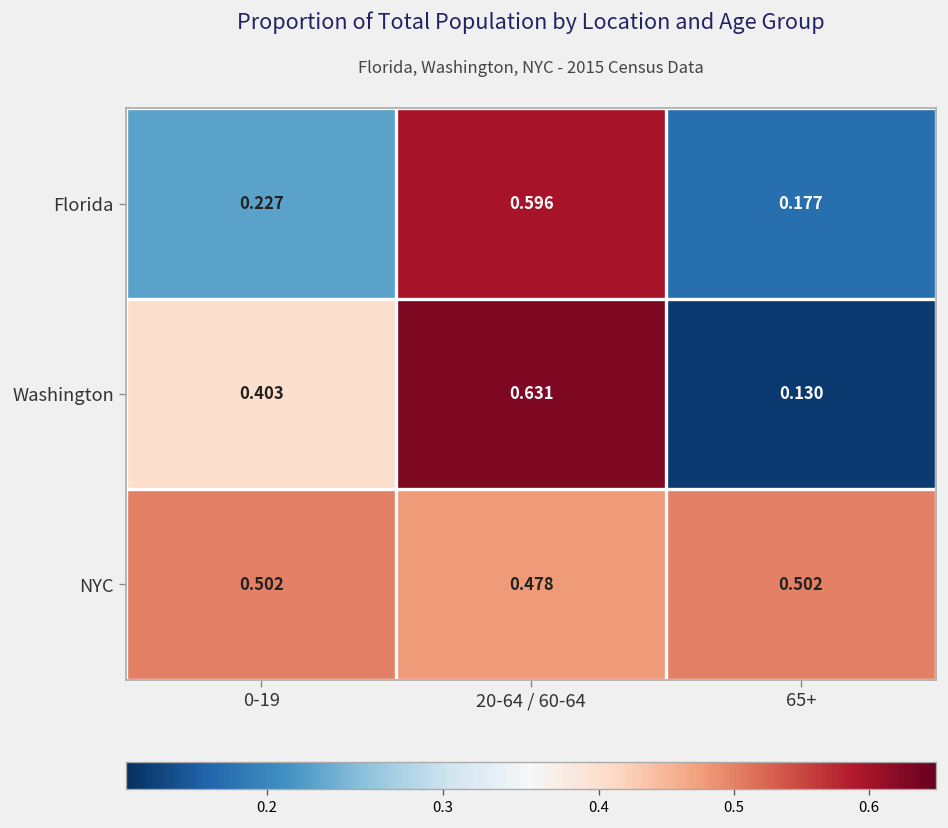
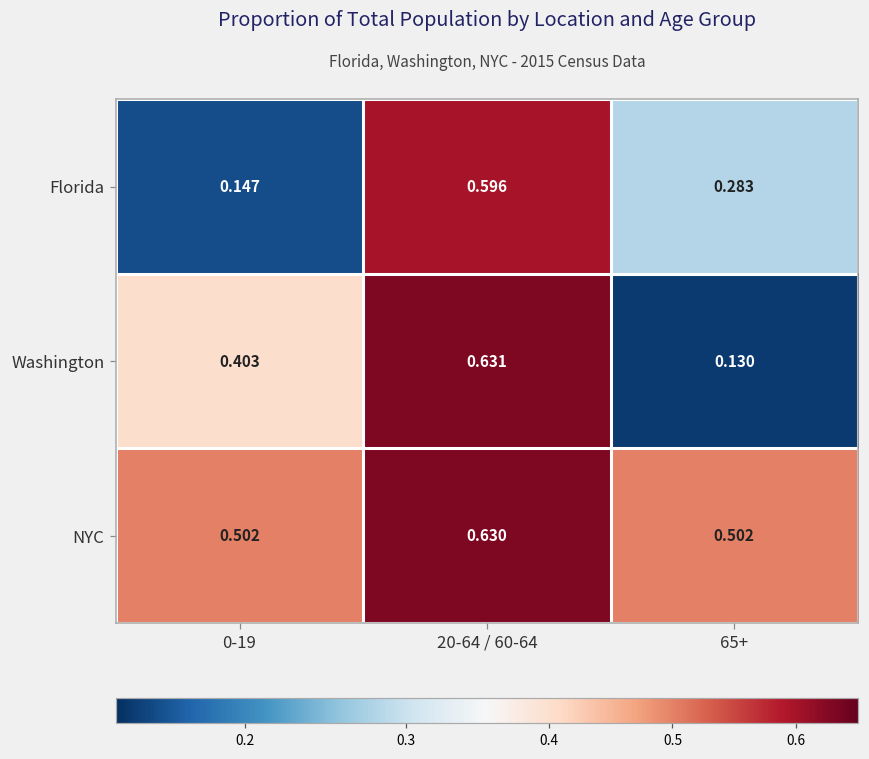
  {
    "Florida": {
-     "0-19": 0.227,
+     "0-19": 0.147,
      "20-64 / 60-64": 0.596,
-     "65+": 0.177
+     "65+": 0.283
    },
    "Washington": {
      "0-19": 0.403,
      "20-64 / 60-64": 0.631,
      "65+": 0.130
    },
    "NYC": {
      "0-19": 0.502,
-     "20-64 / 60-64": 0.478,
+     "20-64 / 60-64": 0.630,
      "65+": 0.502
    }
  }
